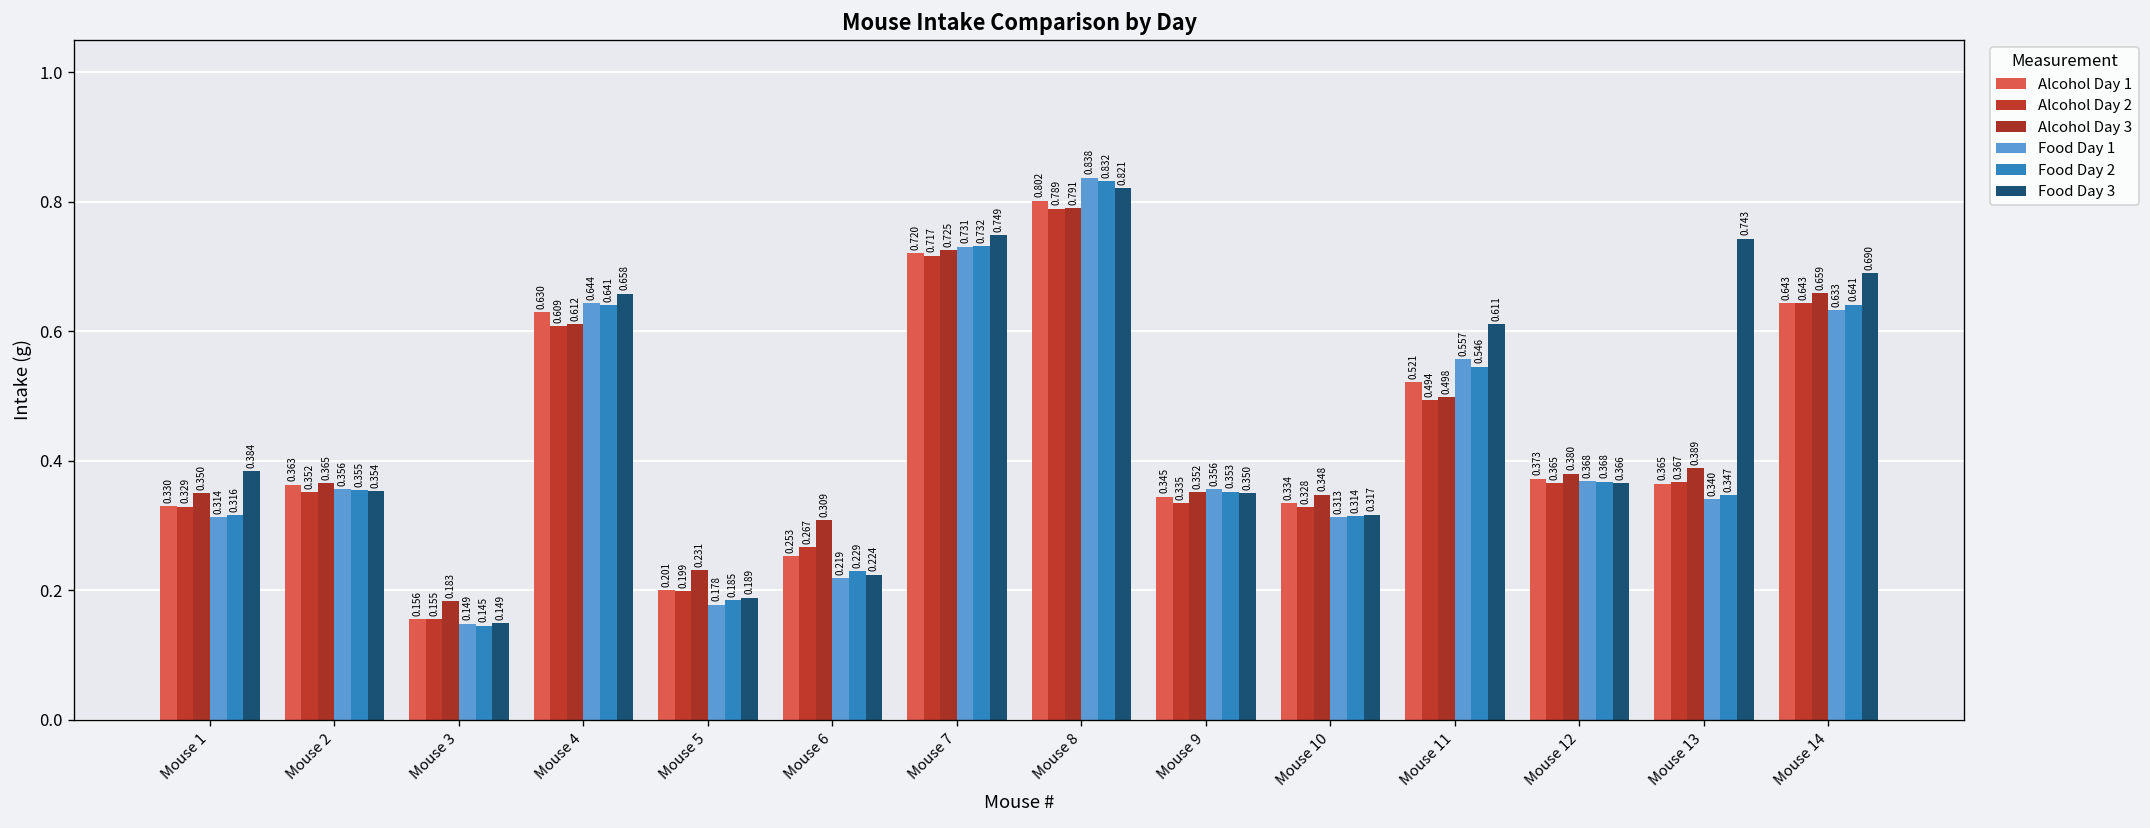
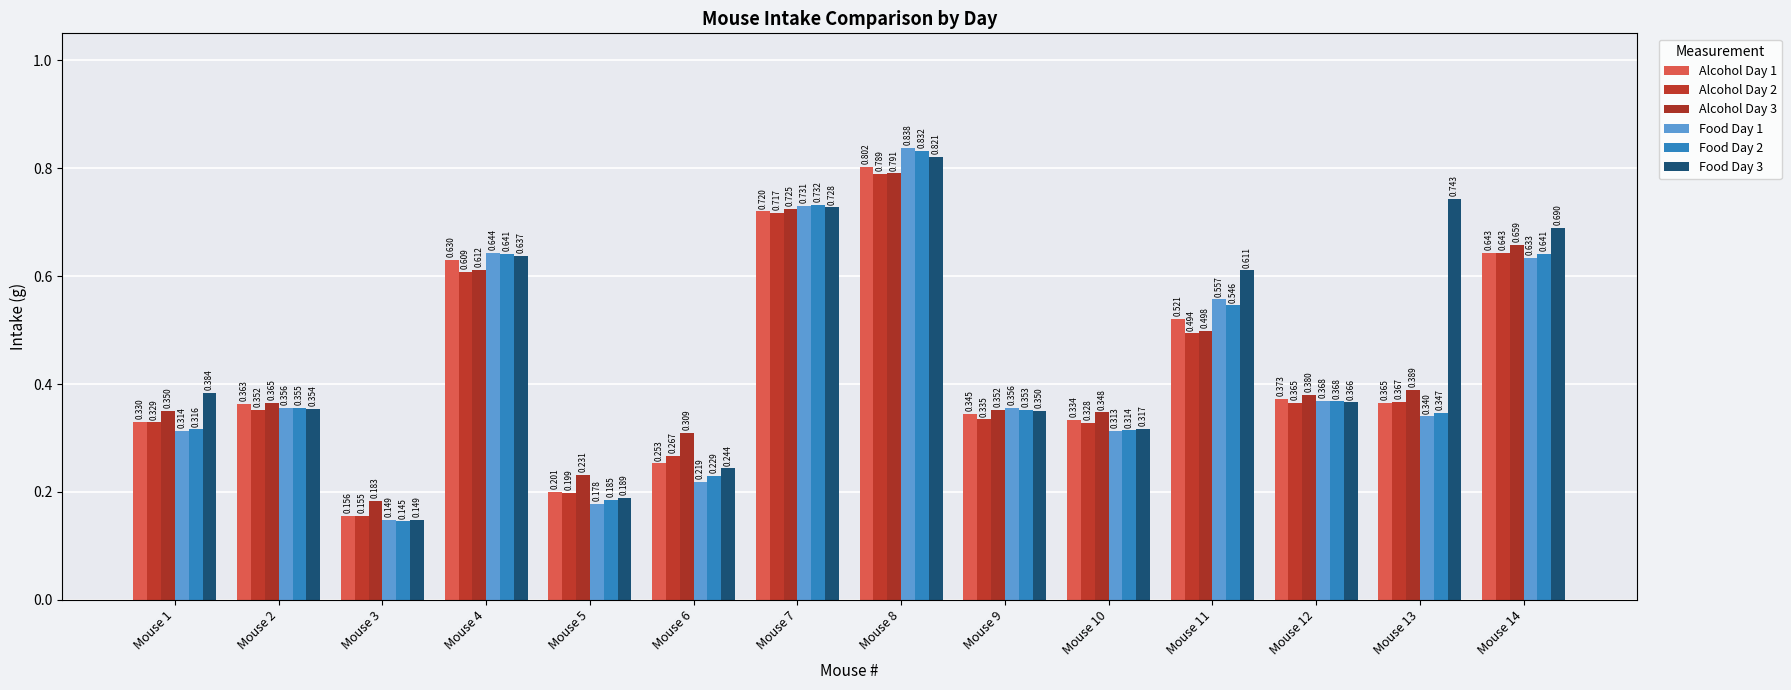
  {
    "Food Day 3": {
      "Mouse 1": 0.384,
      "Mouse 2": 0.354,
      "Mouse 3": 0.149,
-     "Mouse 4": 0.658,
+     "Mouse 4": 0.637,
      "Mouse 5": 0.189,
-     "Mouse 6": 0.224,
-     "Mouse 7": 0.749,
+     "Mouse 6": 0.244,
+     "Mouse 7": 0.728,
      "Mouse 8": 0.821,
      "Mouse 9": 0.350,
      "Mouse 10": 0.317,
      "Mouse 11": 0.611,
      "Mouse 12": 0.366,
      "Mouse 13": 0.743,
      "Mouse 14": 0.690
    }
  }
